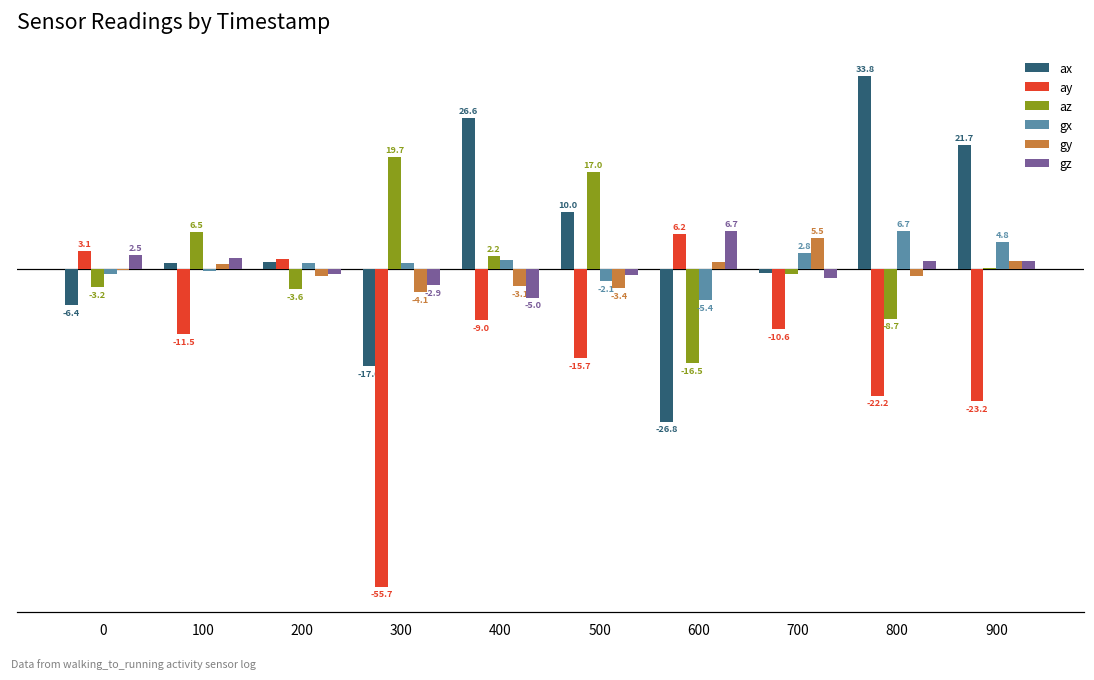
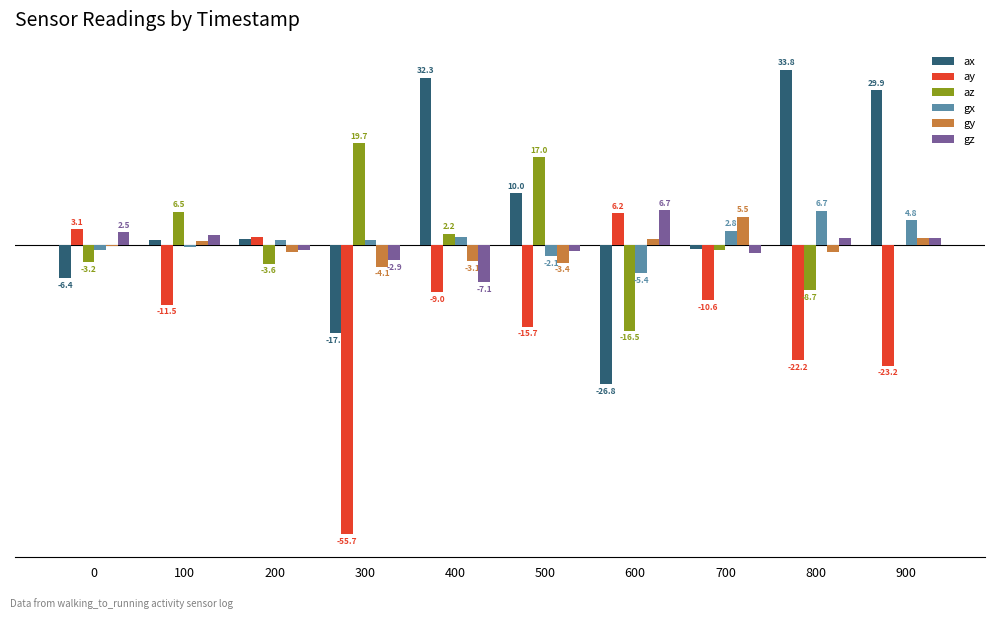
  {
    "ax": {
      "0": -6.4,
      "300": -17.0,
-     "400": 26.6,
+     "400": 32.3,
      "500": 10.0,
      "600": -26.8,
      "800": 33.8,
-     "900": 21.7
+     "900": 29.9
    },
    "ay": {
      "0": 3.1,
      "100": -11.5,
      "300": -55.7,
      "400": -9.0,
      "500": -15.7,
      "600": 6.2,
      "700": -10.6,
      "800": -22.2,
      "900": -23.2
    },
    "az": {
      "0": -3.2,
      "100": 6.5,
      "200": -3.6,
      "300": 19.7,
      "400": 2.2,
      "500": 17.0,
      "600": -16.5,
      "800": -8.7
    },
    "gx": {
      "500": -2.1,
      "600": -5.4,
      "700": 2.8,
      "800": 6.7,
      "900": 4.8
    },
    "gy": {
      "300": -4.1,
      "400": -3.1,
      "500": -3.4,
      "700": 5.5
    },
    "gz": {
      "0": 2.5,
      "300": -2.9,
-     "400": -5.0,
+     "400": -7.1,
      "600": 6.7
    }
  }
